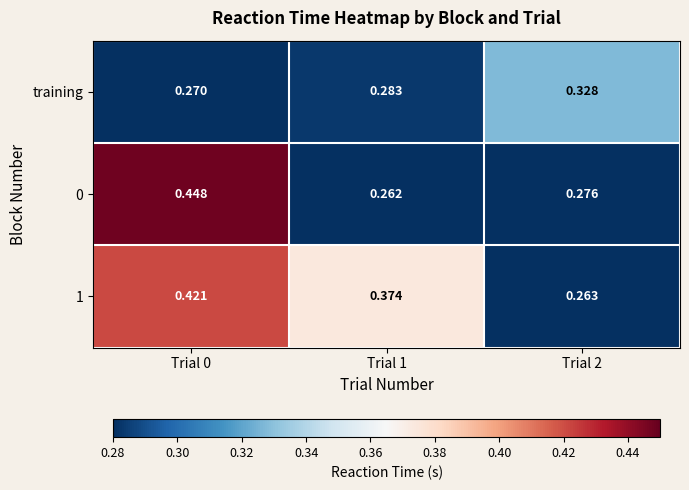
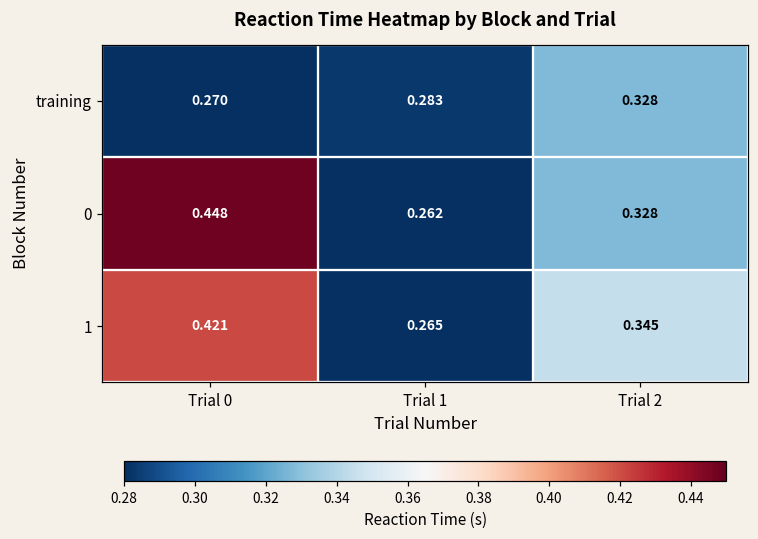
  {
    "training": {
      "Trial 0": 0.270,
      "Trial 1": 0.283,
      "Trial 2": 0.328
    },
    "0": {
      "Trial 0": 0.448,
      "Trial 1": 0.262,
-     "Trial 2": 0.276
+     "Trial 2": 0.328
    },
    "1": {
      "Trial 0": 0.421,
-     "Trial 1": 0.374,
-     "Trial 2": 0.263
+     "Trial 1": 0.265,
+     "Trial 2": 0.345
    }
  }
